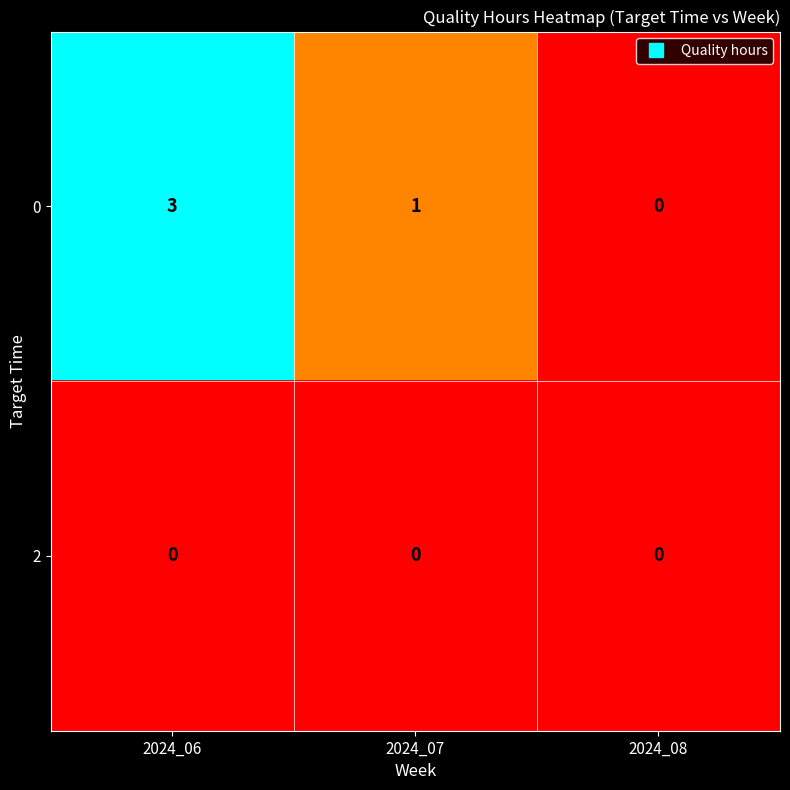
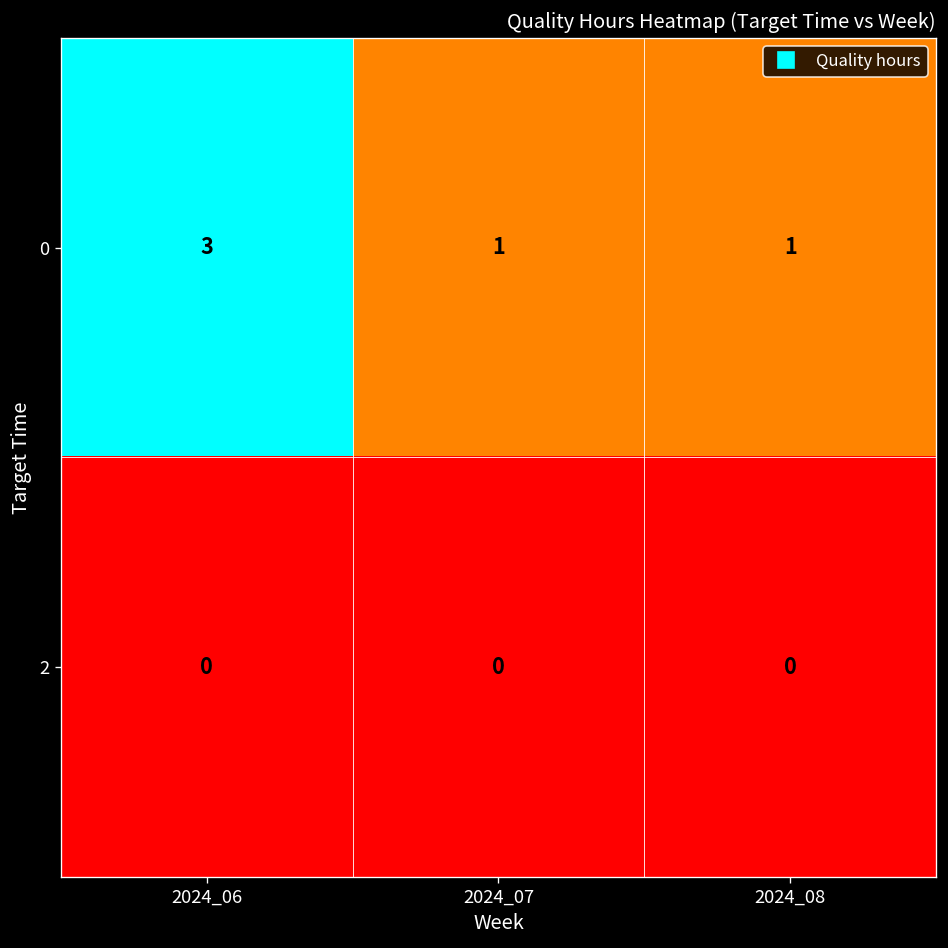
  {
    "0": {
      "2024_06": 3,
      "2024_07": 1,
-     "2024_08": 0
+     "2024_08": 1
    },
    "2": {
      "2024_06": 0,
      "2024_07": 0,
      "2024_08": 0
    }
  }
